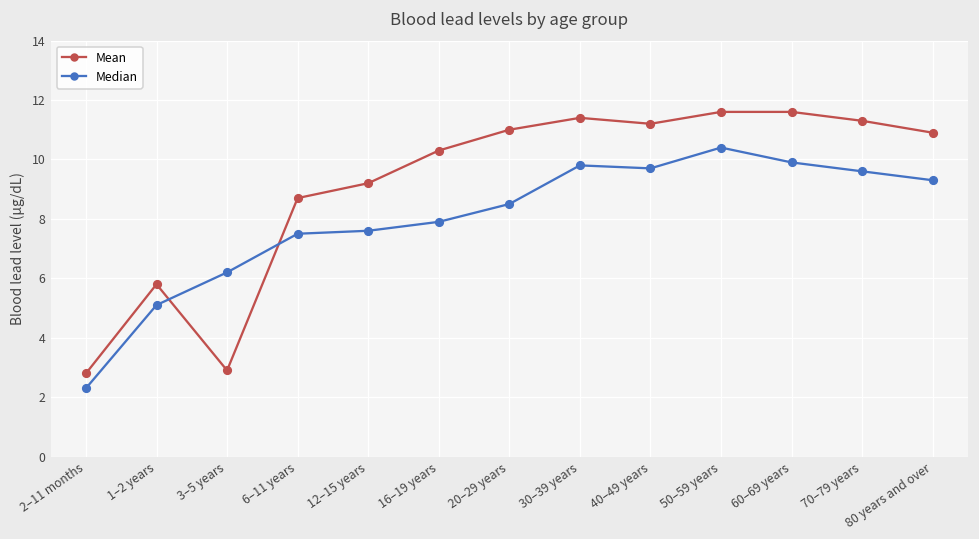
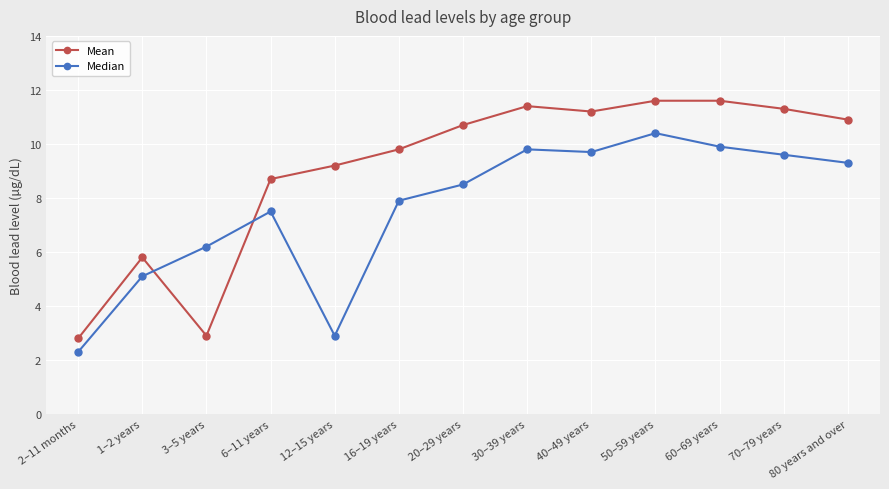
  {
    "Mean": {
      "2–11 months": 2.8,
      "1–2 years": 5.8,
      "3–5 years": 2.9,
      "6–11 years": 8.7,
      "12–15 years": 9.2,
-     "16–19 years": 10.3,
-     "20–29 years": 11.0,
+     "16–19 years": 9.8,
+     "20–29 years": 10.7,
      "30–39 years": 11.4,
      "40–49 years": 11.2,
      "50–59 years": 11.6,
      "60–69 years": 11.6,
      "70–79 years": 11.3,
      "80 years and over": 10.9
    },
    "Median": {
      "2–11 months": 2.3,
      "1–2 years": 5.1,
      "3–5 years": 6.2,
      "6–11 years": 7.5,
-     "12–15 years": 7.6,
+     "12–15 years": 2.9,
      "16–19 years": 7.9,
      "20–29 years": 8.5,
      "30–39 years": 9.8,
      "40–49 years": 9.7,
      "50–59 years": 10.4,
      "60–69 years": 9.9,
      "70–79 years": 9.6,
      "80 years and over": 9.3
    }
  }
